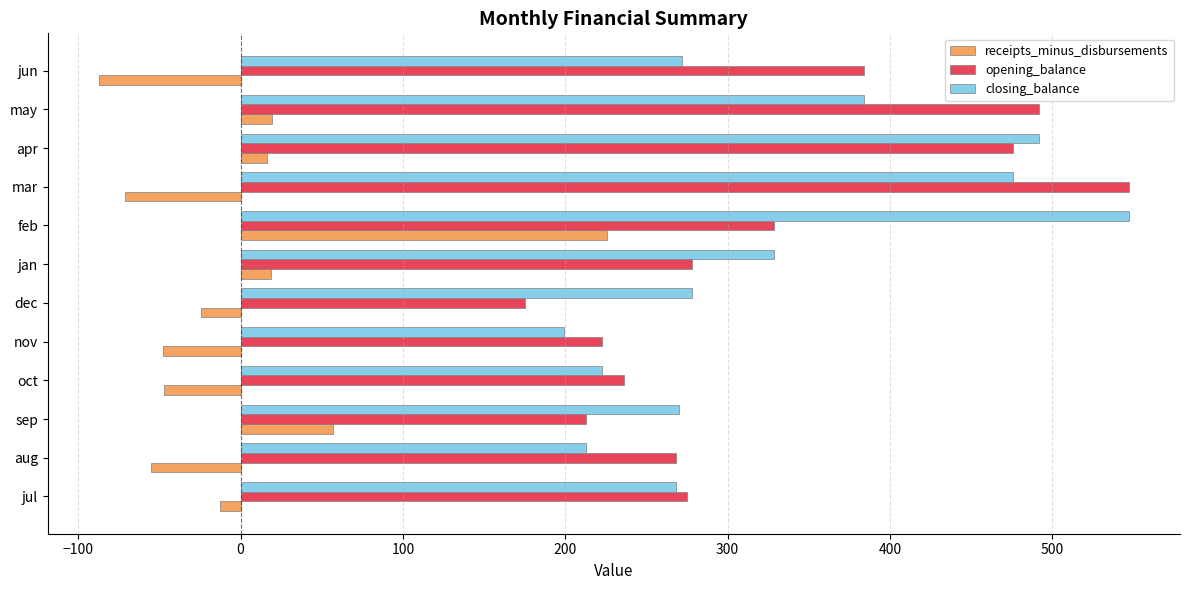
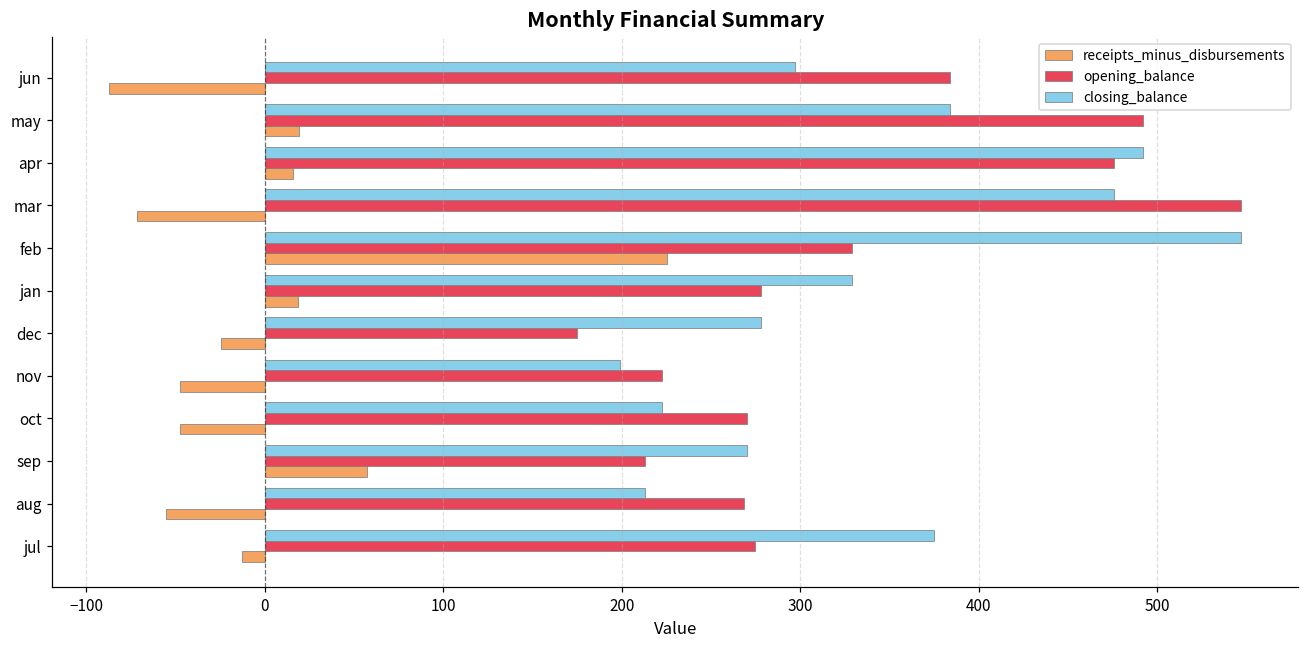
  {
    "receipts_minus_disbursements": {
      "jun": -87,
      "may": 19,
      "apr": 16,
      "mar": -71,
      "feb": 226,
      "jan": 19,
      "dec": -24,
      "nov": -48,
      "oct": -47,
      "sep": 57,
      "aug": -55,
      "jul": -12
    },
    "opening_balance": {
      "jun": 384,
      "may": 492,
      "apr": 476,
      "mar": 547,
      "feb": 329,
      "jan": 278,
      "dec": 175,
      "nov": 223,
-     "oct": 236,
+     "oct": 270,
      "sep": 213,
      "aug": 268,
      "jul": 275
    },
    "closing_balance": {
-     "jun": 272,
+     "jun": 297,
      "may": 384,
      "apr": 492,
      "mar": 476,
      "feb": 547,
      "jan": 329,
      "dec": 278,
      "nov": 199,
      "oct": 223,
      "sep": 270,
      "aug": 213,
-     "jul": 268
+     "jul": 375
    }
  }
